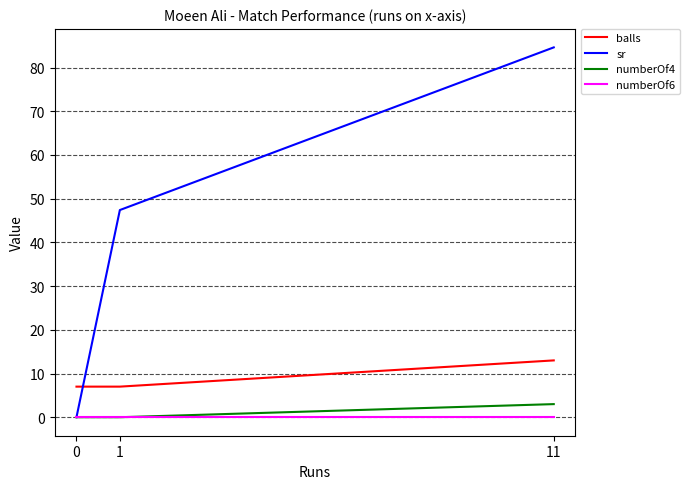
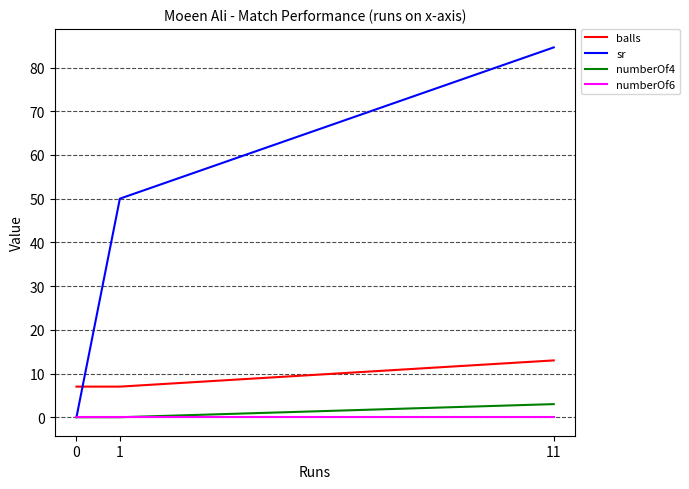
  {
    "balls": {
      "0": 7,
      "1": 7,
      "11": 13
    },
    "sr": {
-     "1": 47,
+     "1": 50,
      "11": 85
    },
    "numberOf4": {
      "11": 3
    },
    "numberOf6": {
      "11": 0
    }
  }
